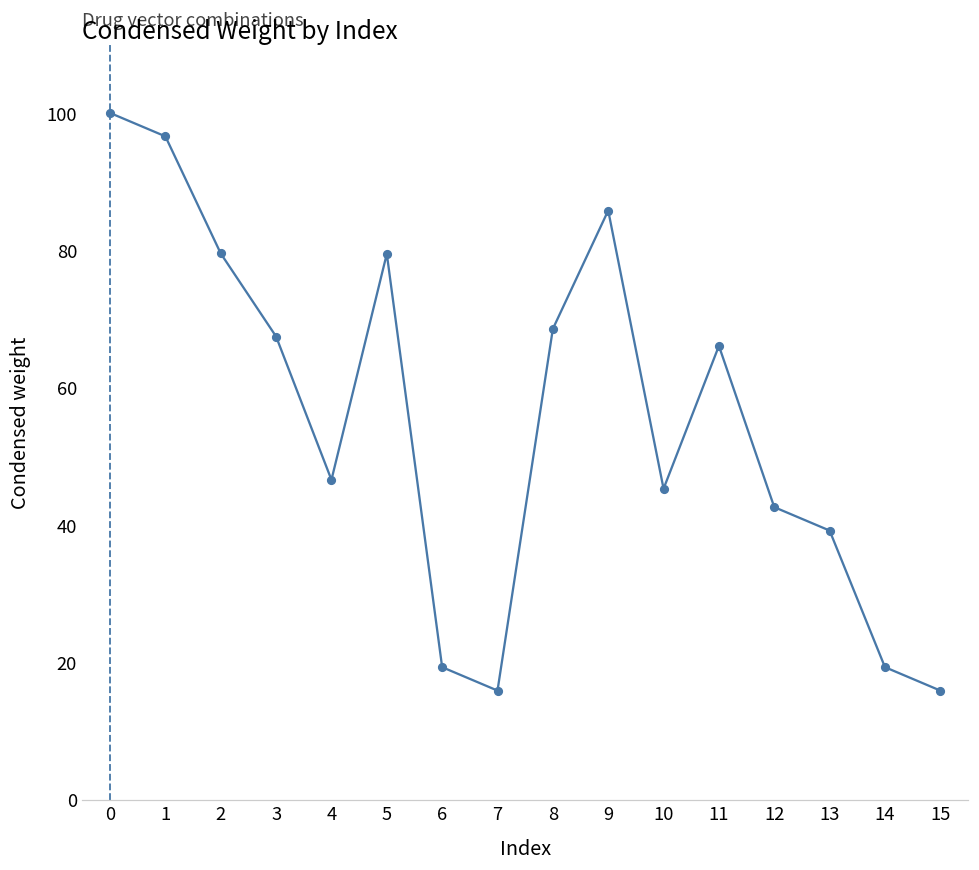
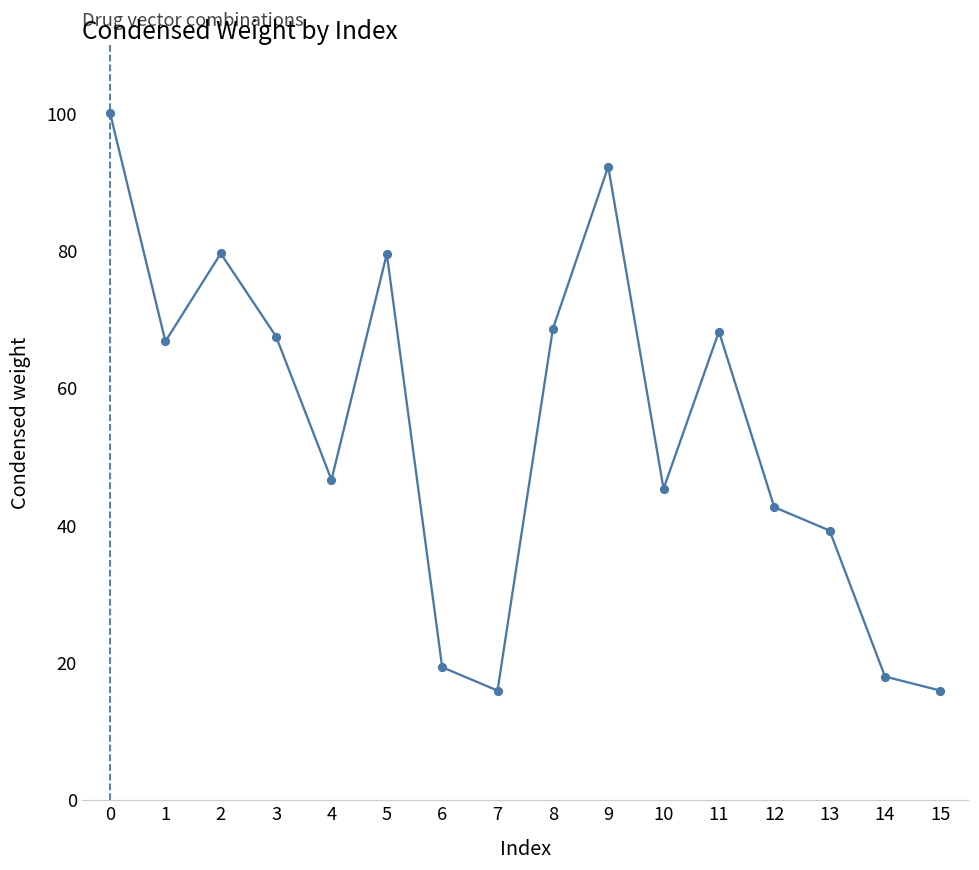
  {
    "0": 100,
-   "1": 97,
+   "1": 67,
    "2": 80,
    "3": 67,
    "4": 47,
    "5": 79,
    "6": 19,
    "7": 16,
    "8": 69,
-   "9": 86,
+   "9": 92,
    "10": 45,
-   "11": 66,
+   "11": 68,
    "12": 43,
    "13": 39,
-   "14": 19,
+   "14": 18,
    "15": 16
  }
